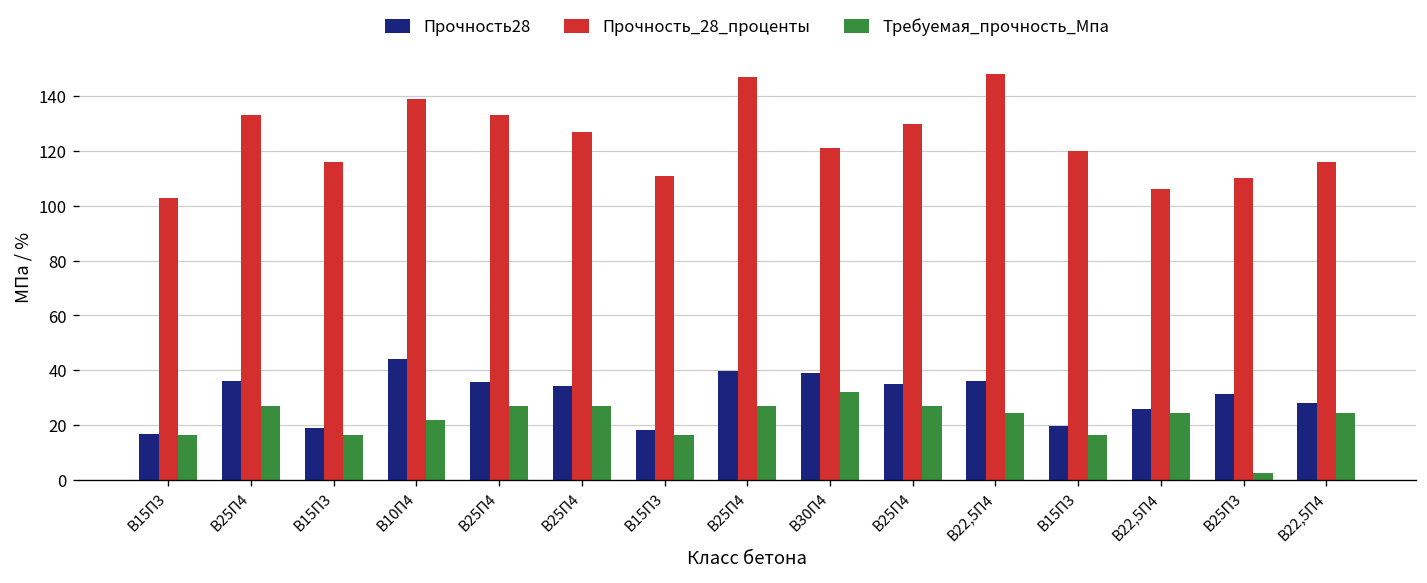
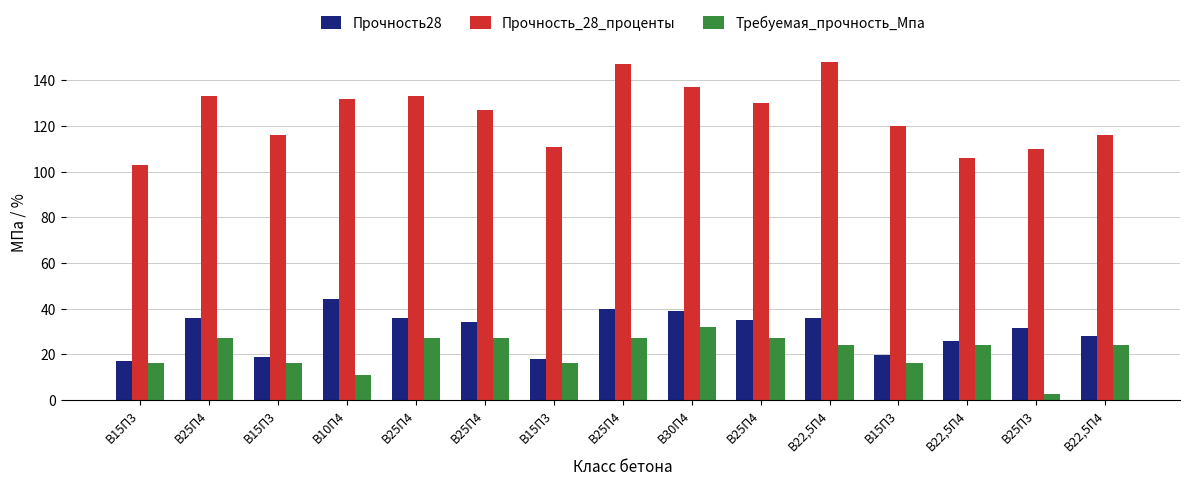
  {
    "Прочность28": {
      "В10П4": 44,
      "В30П4": 39,
      "В25П3": 31
    },
    "Прочность_28_проценты": {
-     "В10П4": 139,
-     "В30П4": 121,
+     "В10П4": 132,
+     "В30П4": 137,
      "В25П3": 110
    },
    "Требуемая_прочность_Мпа": {
-     "В10П4": 22,
+     "В10П4": 11,
      "В30П4": 32,
      "В25П3": 3
    }
  }
